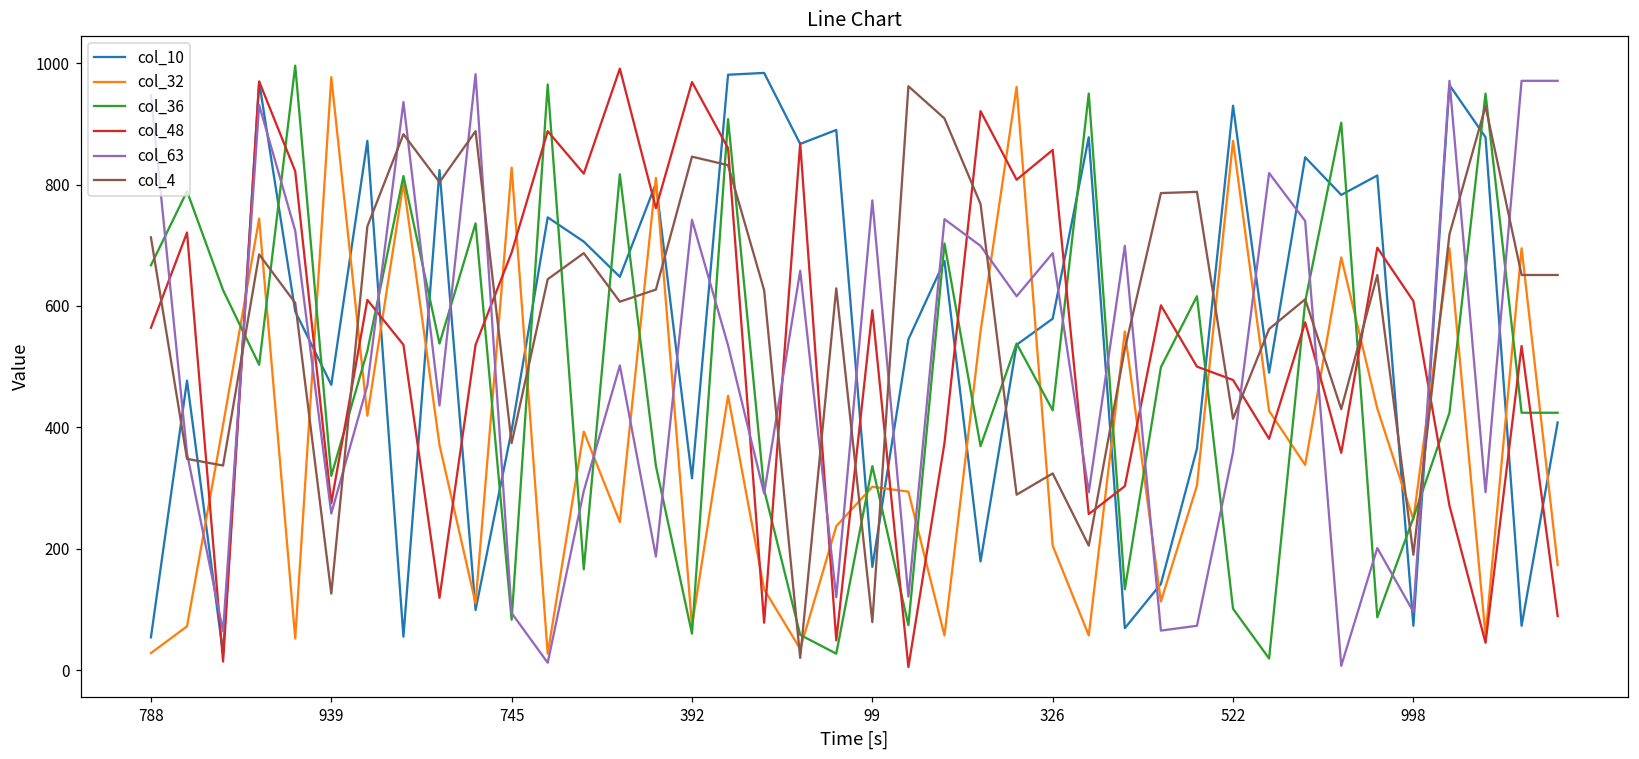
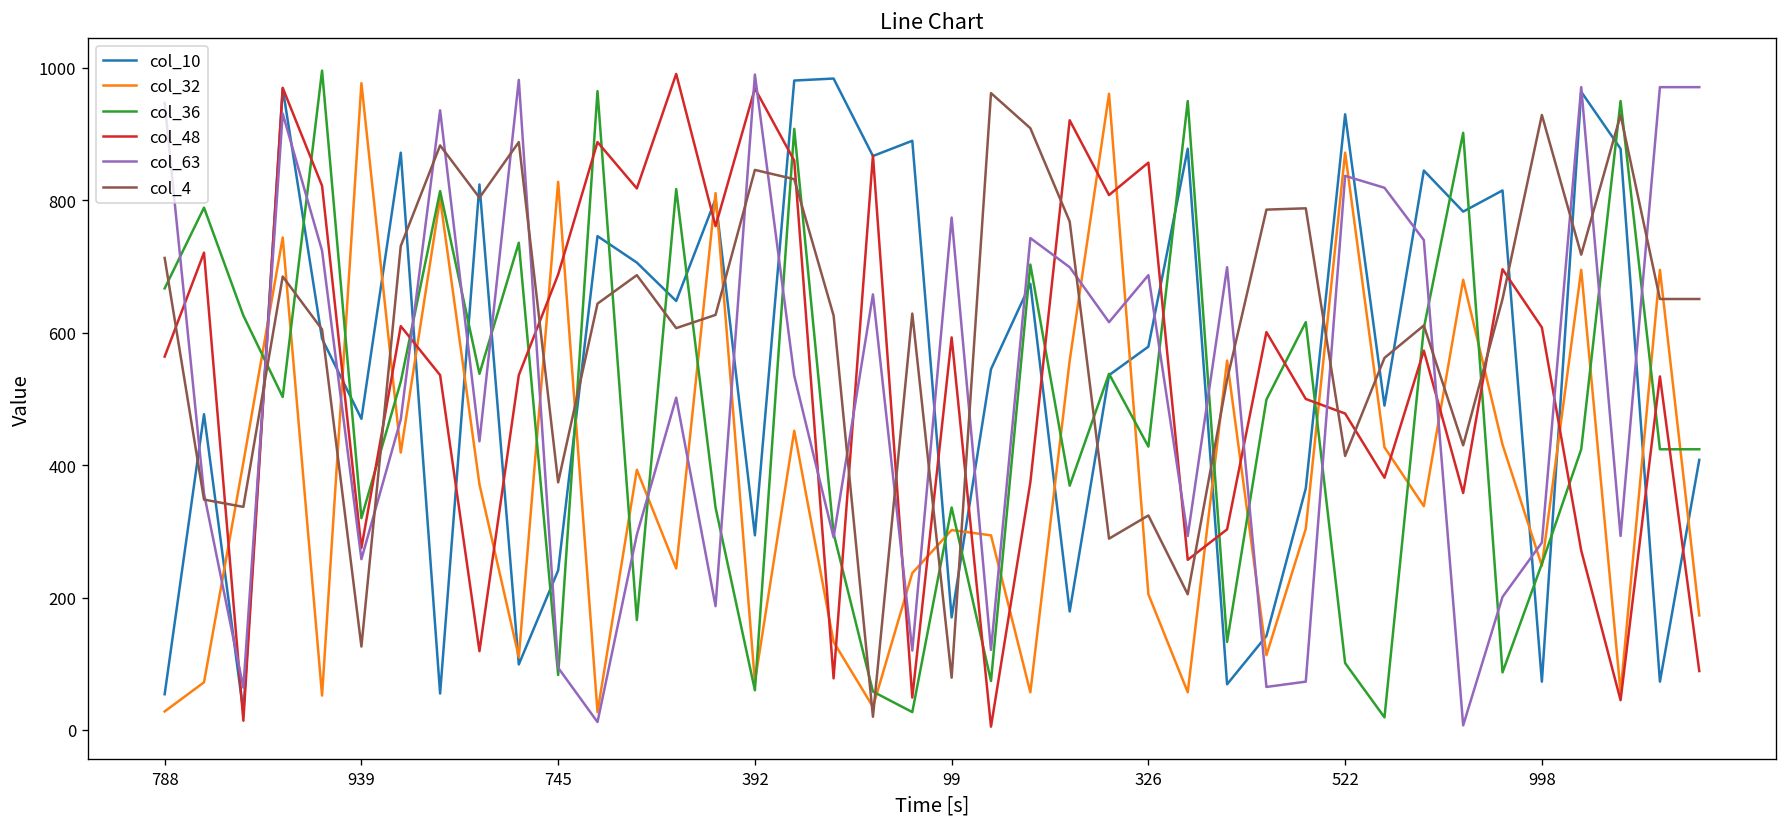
  {
    "col_10": {
      "788": 50,
      "939": 470,
-     "745": 400,
-     "392": 320,
+     "745": 240,
+     "392": 290,
      "99": 170,
      "326": 580,
      "522": 930,
      "998": 70
    },
    "col_32": {
      "788": 30,
      "939": 980,
      "745": 830,
      "392": 70,
      "99": 300,
      "326": 210,
      "522": 870
    },
    "col_36": {
      "788": 670,
      "939": 320,
      "745": 80,
      "392": 60,
      "99": 340,
      "326": 430,
      "522": 100
    },
    "col_48": {
      "788": 560,
      "939": 280,
      "745": 690,
      "392": 970,
      "99": 590,
      "326": 860,
      "522": 480,
      "998": 610
    },
    "col_63": {
      "939": 260,
      "745": 90,
-     "392": 740,
+     "392": 990,
      "99": 770,
      "326": 690,
-     "522": 360,
-     "998": 100
+     "522": 840,
+     "998": 280
    },
    "col_4": {
      "788": 710,
      "939": 130,
      "745": 370,
      "392": 850,
      "99": 80,
      "326": 320,
      "522": 410,
-     "998": 190
+     "998": 930
    }
  }
